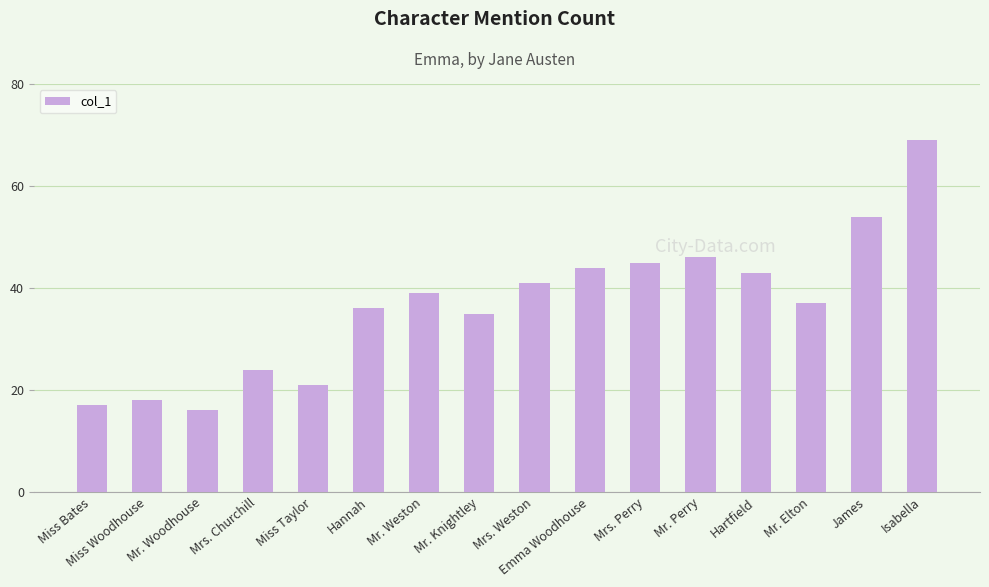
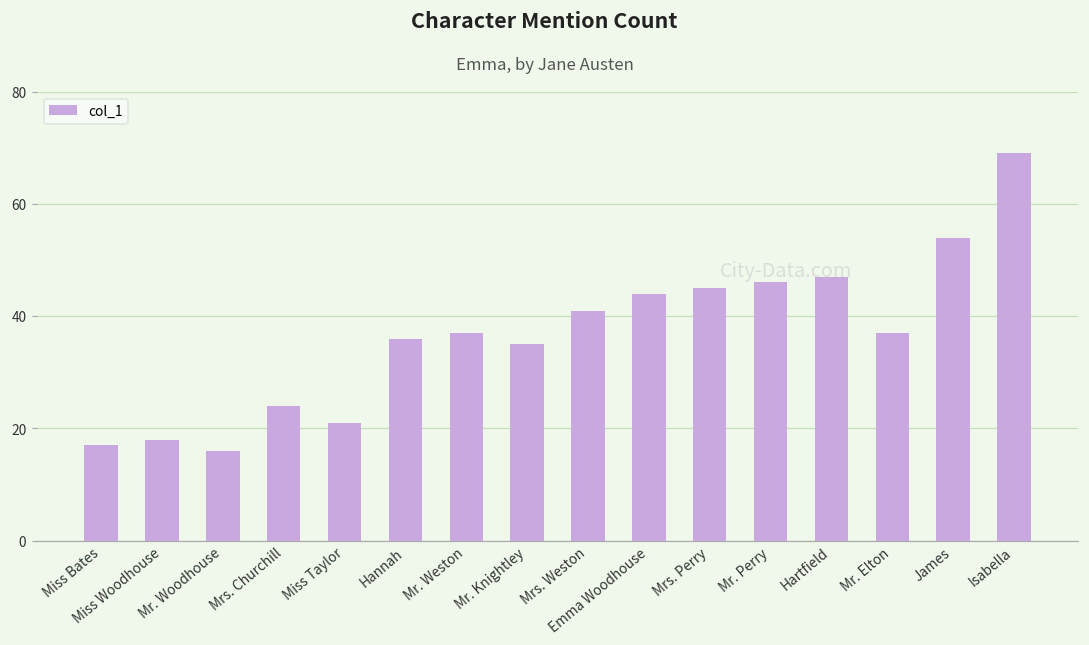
  {
    "Miss Bates": 17,
    "Miss Woodhouse": 18,
    "Mr. Woodhouse": 16,
    "Mrs. Churchill": 24,
    "Miss Taylor": 21,
    "Hannah": 36,
-   "Mr. Weston": 39,
+   "Mr. Weston": 37,
    "Mr. Knightley": 35,
    "Mrs. Weston": 41,
    "Emma Woodhouse": 44,
    "Mrs. Perry": 45,
    "Mr. Perry": 46,
-   "Hartfield": 43,
+   "Hartfield": 47,
    "Mr. Elton": 37,
    "James": 54,
    "Isabella": 69
  }
